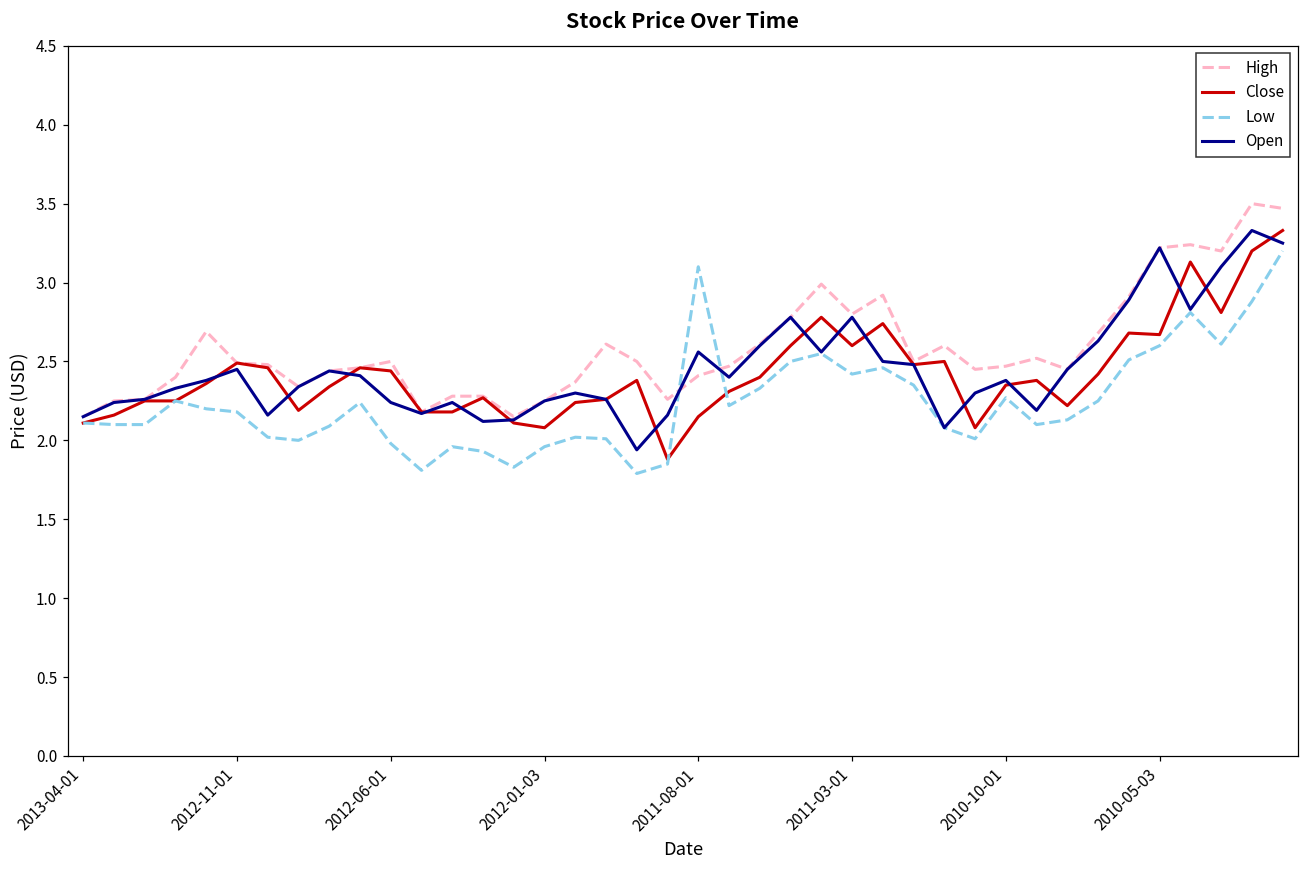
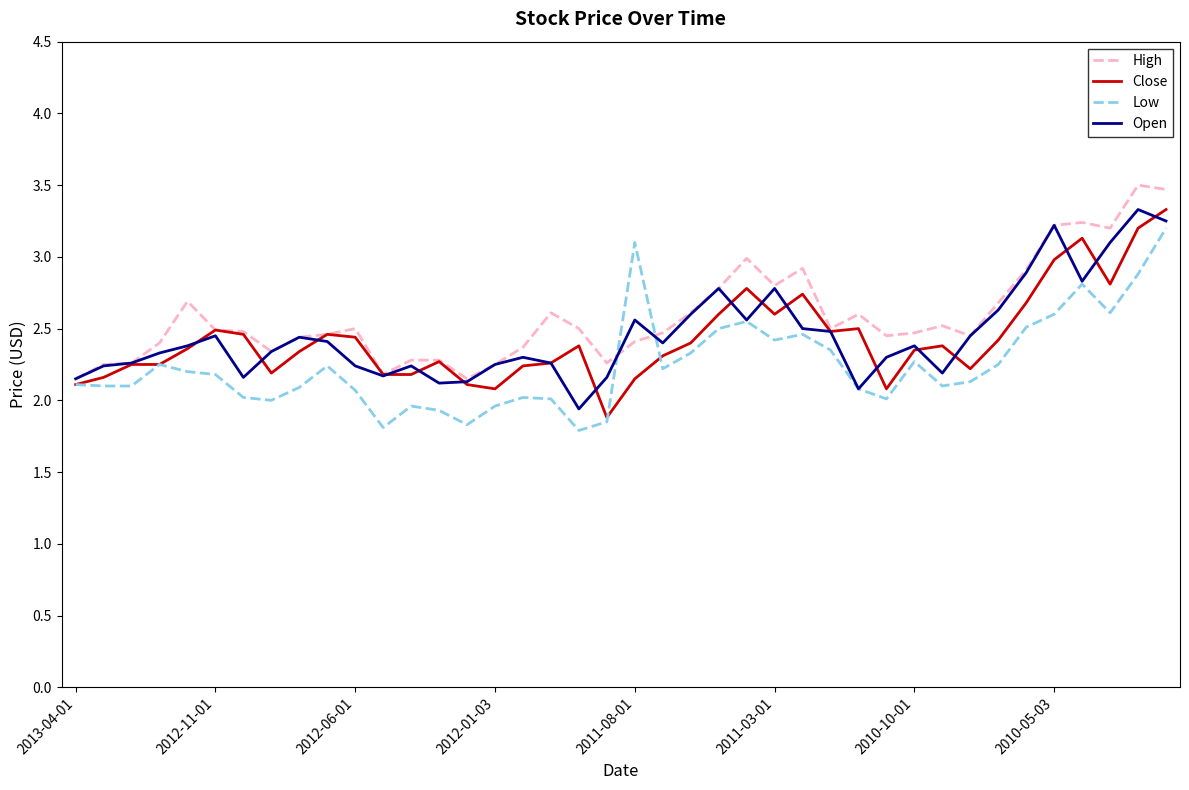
  {
    "High": {
      "2012-06-01": 2.50,
      "2011-08-01": 2.41,
      "2011-03-01": 2.80,
      "2010-10-01": 2.47
    },
    "Close": {
      "2012-06-01": 2.44,
      "2012-01-03": 2.08,
      "2011-08-01": 2.15,
      "2011-03-01": 2.60,
      "2010-10-01": 2.35,
-     "2010-05-03": 2.67
+     "2010-05-03": 2.98
    },
    "Low": {
      "2012-11-01": 2.18,
-     "2012-06-01": 1.98,
+     "2012-06-01": 2.07,
      "2012-01-03": 1.96,
      "2011-08-01": 3.10,
      "2011-03-01": 2.42,
      "2010-10-01": 2.27,
      "2010-05-03": 2.60
    },
    "Open": {
      "2012-11-01": 2.45,
      "2012-06-01": 2.24,
      "2011-08-01": 2.56,
      "2011-03-01": 2.78,
      "2010-10-01": 2.38
    }
  }
